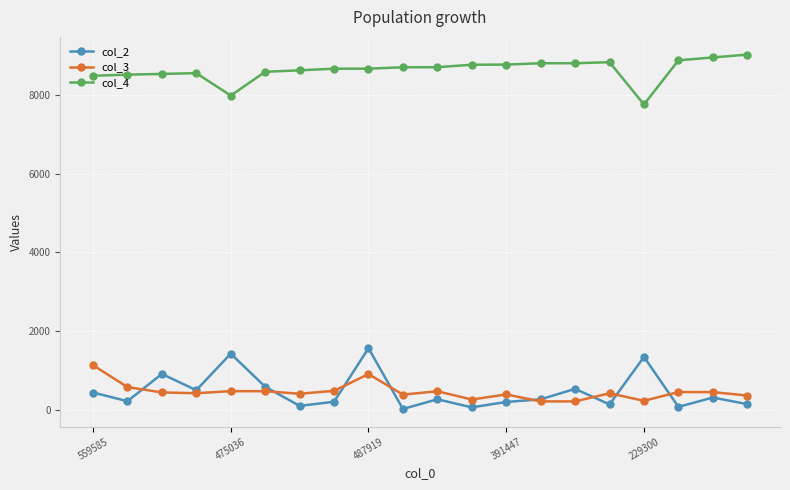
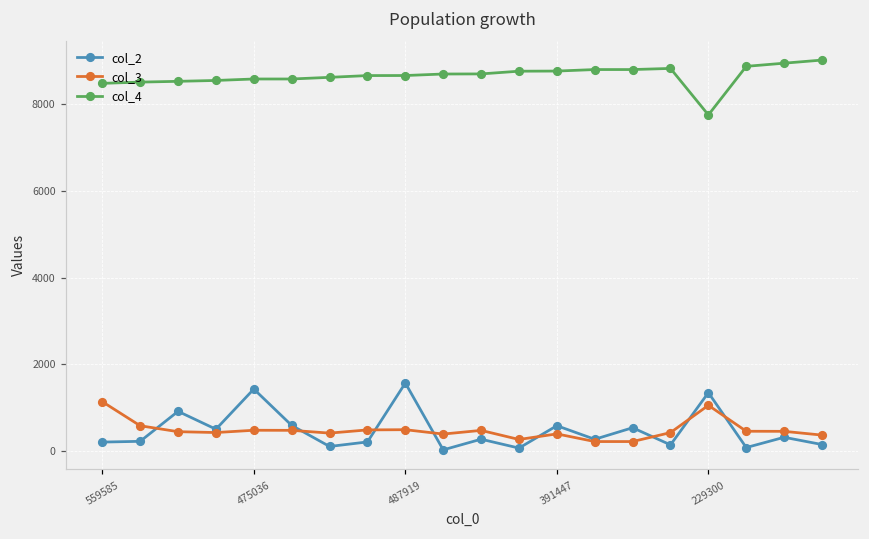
  {
    "col_2": {
-     "559585": 400,
+     "559585": 200,
      "475036": 1400,
      "487919": 1600,
-     "391447": 200,
+     "391447": 600,
      "229300": 1300
    },
    "col_3": {
      "559585": 1100,
      "475036": 500,
-     "487919": 900,
+     "487919": 500,
      "391447": 400,
-     "229300": 200
+     "229300": 1100
    },
    "col_4": {
      "559585": 8500,
-     "475036": 8000,
+     "475036": 8600,
      "487919": 8700,
      "391447": 8800,
      "229300": 7800
    }
  }
